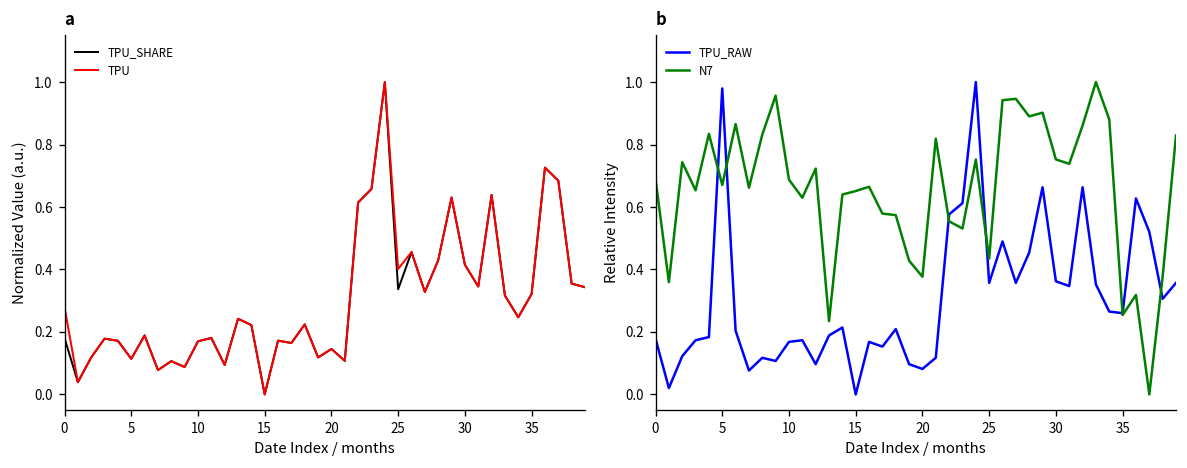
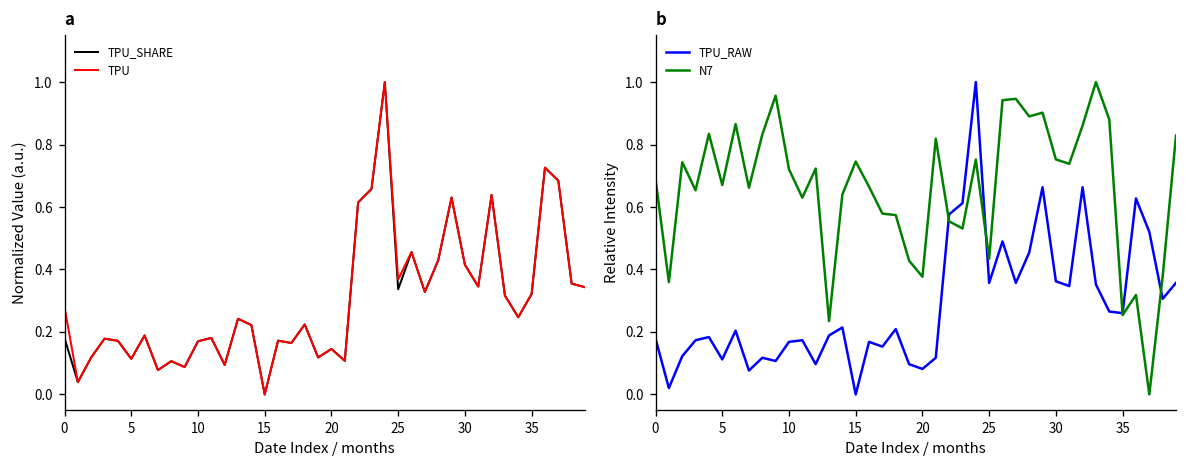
  {
    "a": {
      "TPU_SHARE": {
        "0": 0.18,
        "25": 0.34
      },
      "TPU": {
        "0": 0.28,
-       "25": 0.40
+       "25": 0.37
      }
    },
    "b": {
      "TPU_RAW": {
        "0": 0.18,
-       "5": 0.98,
+       "5": 0.11,
        "10": 0.17,
        "15": 0.00,
        "20": 0.08,
        "25": 0.36,
        "30": 0.36
      },
      "N7": {
        "0": 0.69,
        "5": 0.67,
-       "10": 0.69,
-       "15": 0.65,
+       "10": 0.72,
+       "15": 0.75,
        "20": 0.38,
        "25": 0.43,
        "30": 0.75
      }
    }
  }
